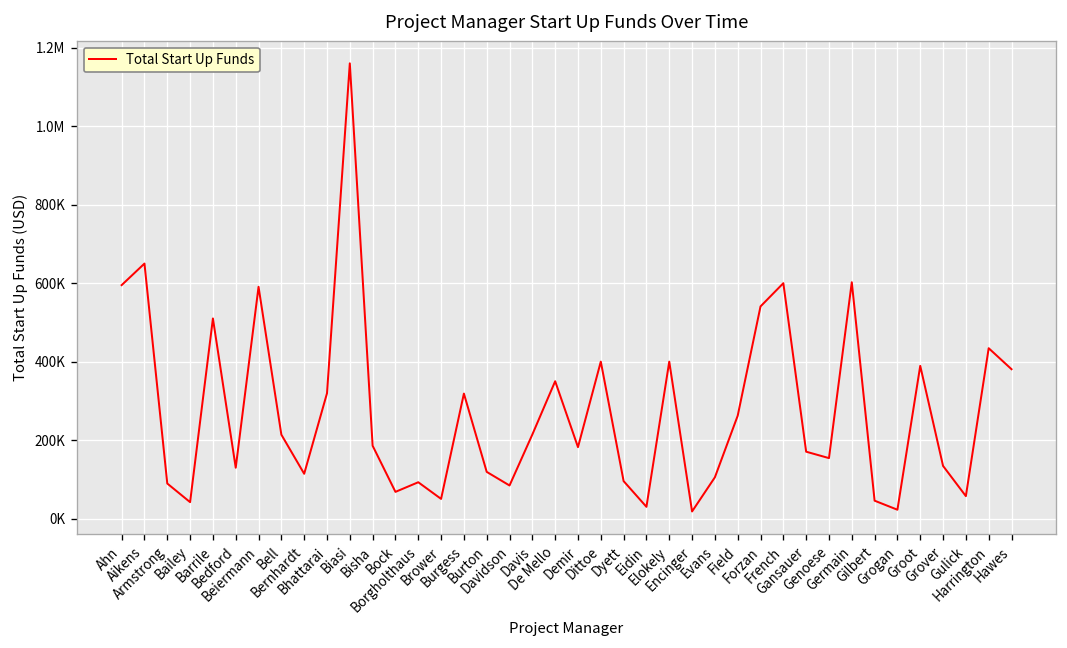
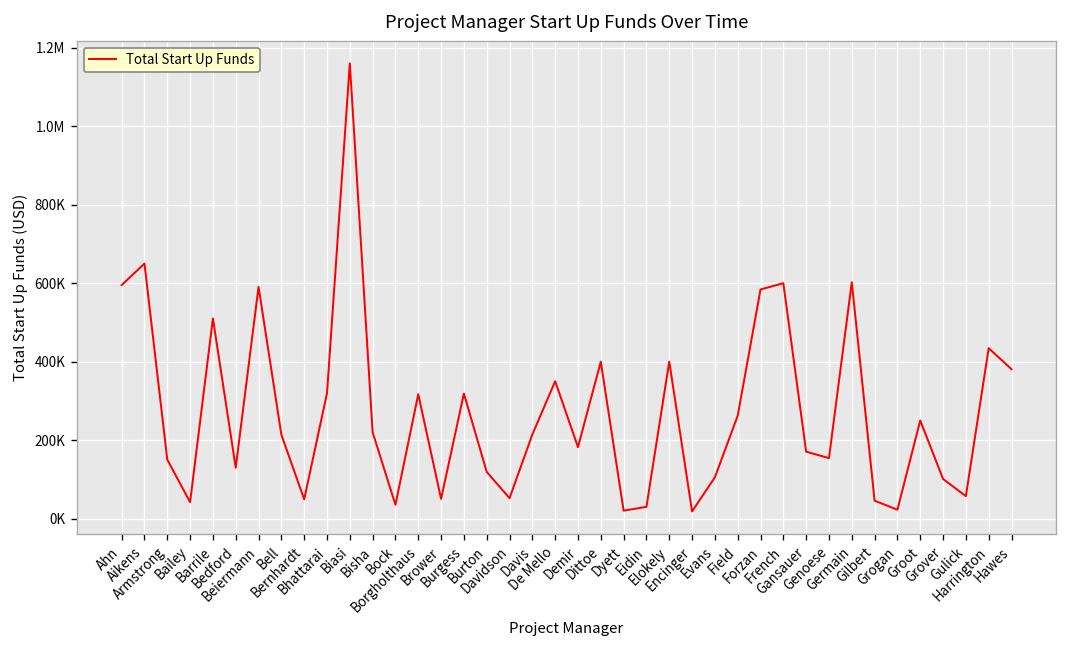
  {
    "Ahn": 600000,
    "Aikens": 650000,
-   "Armstrong": 90000,
+   "Armstrong": 150000,
    "Bailey": 40000,
    "Barrile": 510000,
    "Bedford": 130000,
    "Beiermann": 590000,
    "Bell": 210000,
-   "Bernhardt": 110000,
+   "Bernhardt": 50000,
    "Bhattarai": 320000,
    "Biasi": 1160000,
-   "Bisha": 190000,
-   "Bock": 70000,
-   "Borgholthaus": 90000,
+   "Bisha": 220000,
+   "Bock": 40000,
+   "Borgholthaus": 320000,
    "Brower": 50000,
    "Burgess": 320000,
    "Burton": 120000,
-   "Davidson": 80000,
+   "Davidson": 50000,
    "Davis": 210000,
    "De Mello": 350000,
    "Demir": 180000,
    "Dittoe": 400000,
-   "Dyett": 100000,
+   "Dyett": 20000,
    "Eidin": 30000,
    "Elokely": 400000,
    "Encinger": 20000,
    "Evans": 110000,
    "Field": 260000,
-   "Forzan": 540000,
+   "Forzan": 580000,
    "French": 600000,
    "Gansauer": 170000,
    "Genoese": 150000,
    "Germain": 600000,
    "Gilbert": 50000,
    "Grogan": 20000,
-   "Groot": 390000,
-   "Grover": 130000,
+   "Groot": 250000,
+   "Grover": 100000,
    "Gulick": 60000,
    "Harrington": 430000,
    "Hawes": 380000
  }
